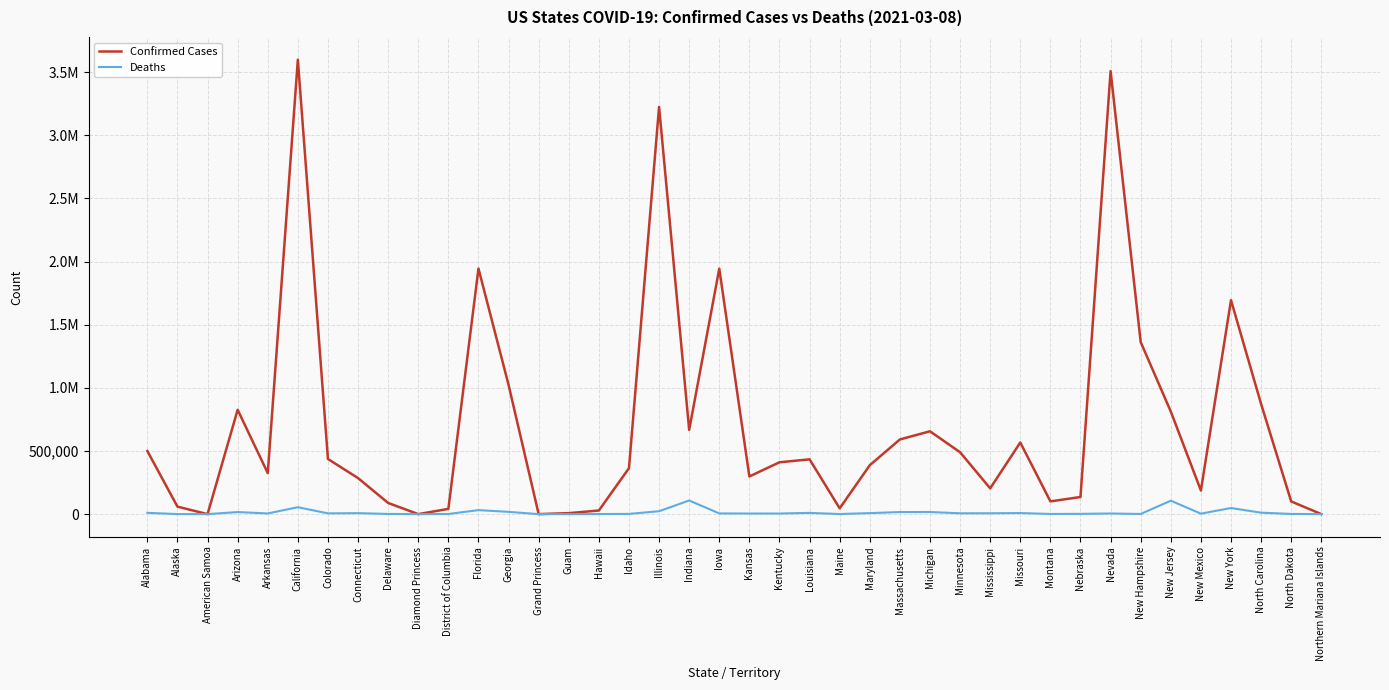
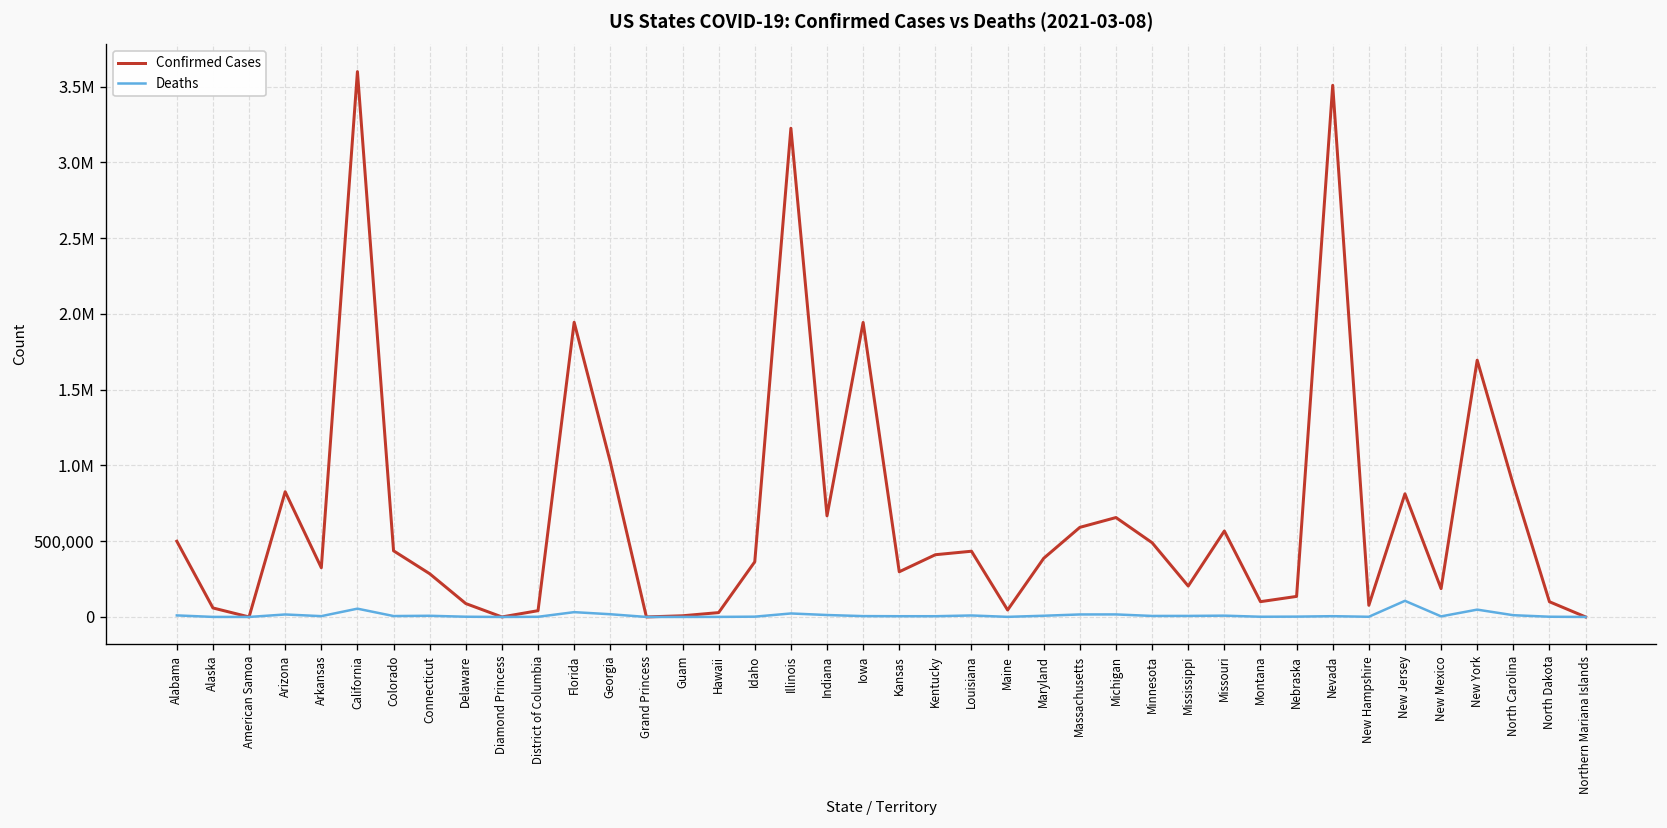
  {
    "Confirmed Cases": {
      "Alabama": "500,000",
      "Alaska": "60,000",
      "Arizona": "830,000",
      "Arkansas": "320,000",
      "California": "3,600,000",
      "Colorado": "440,000",
      "Connecticut": "290,000",
      "Delaware": "90,000",
      "District of Columbia": "40,000",
      "Florida": "1,940,000",
      "Georgia": "1,020,000",
      "Hawaii": "30,000",
      "Idaho": "360,000",
      "Illinois": "3,230,000",
      "Indiana": "670,000",
      "Iowa": "1,940,000",
      "Kansas": "300,000",
      "Kentucky": "410,000",
      "Louisiana": "430,000",
      "Maine": "50,000",
      "Maryland": "390,000",
      "Massachusetts": "590,000",
      "Michigan": "660,000",
      "Minnesota": "490,000",
      "Mississippi": "200,000",
      "Missouri": "570,000",
      "Montana": "100,000",
      "Nebraska": "140,000",
      "Nevada": "3,510,000",
-     "New Hampshire": "1,360,000",
+     "New Hampshire": "80,000",
      "New Jersey": "810,000",
      "New Mexico": "190,000",
      "New York": "1,690,000",
      "North Carolina": "870,000",
      "North Dakota": "100,000"
    },
    "Deaths": {
      "Alabama": "10,000",
      "Alaska": "0",
      "Arizona": "20,000",
      "Arkansas": "10,000",
      "California": "50,000",
      "Colorado": "10,000",
      "Connecticut": "10,000",
      "Delaware": "0",
      "District of Columbia": "0",
      "Florida": "30,000",
      "Georgia": "20,000",
      "Hawaii": "0",
      "Idaho": "0",
      "Illinois": "20,000",
-     "Indiana": "110,000",
+     "Indiana": "10,000",
      "Iowa": "10,000",
      "Kansas": "0",
      "Kentucky": "0",
      "Louisiana": "10,000",
      "Maine": "0",
      "Maryland": "10,000",
      "Massachusetts": "20,000",
      "Michigan": "20,000",
      "Minnesota": "10,000",
      "Mississippi": "10,000",
      "Missouri": "10,000",
      "Montana": "0",
      "Nebraska": "0",
      "Nevada": "10,000",
      "New Hampshire": "0",
      "New Jersey": "110,000",
      "New Mexico": "0",
      "New York": "50,000",
      "North Carolina": "10,000",
      "North Dakota": "0"
    }
  }
